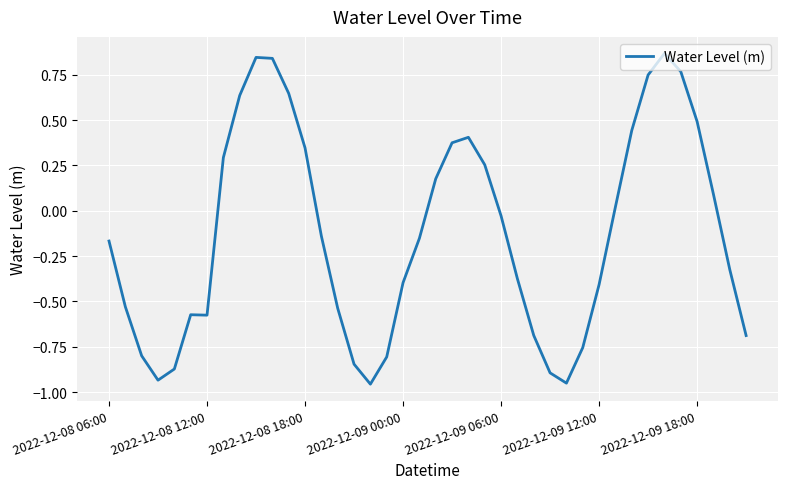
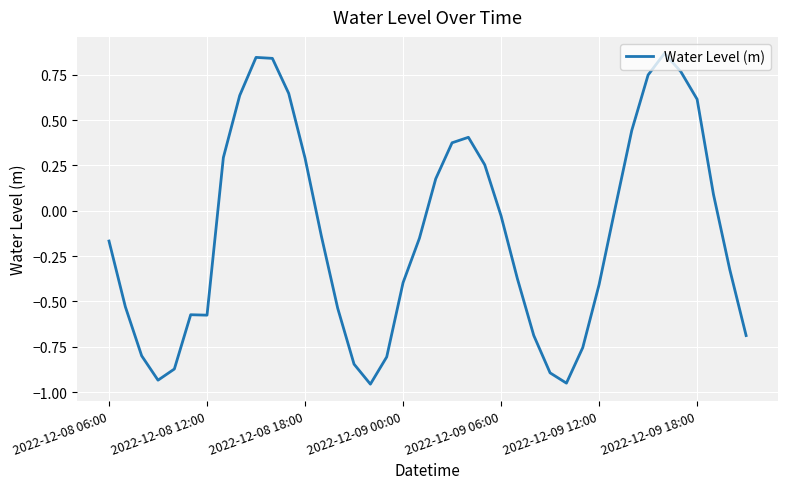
  {
    "2022-12-08 06:00": -0.17,
    "2022-12-08 12:00": -0.58,
-   "2022-12-08 18:00": 0.35,
+   "2022-12-08 18:00": 0.29,
    "2022-12-09 00:00": -0.40,
    "2022-12-09 06:00": -0.03,
    "2022-12-09 12:00": -0.41,
-   "2022-12-09 18:00": 0.49
+   "2022-12-09 18:00": 0.62
  }
